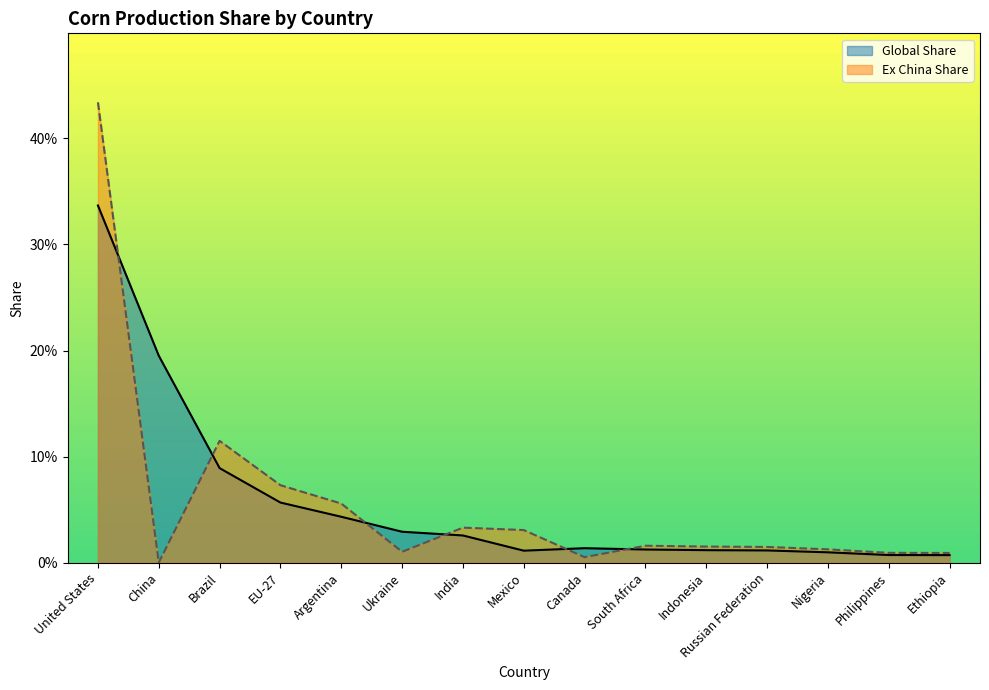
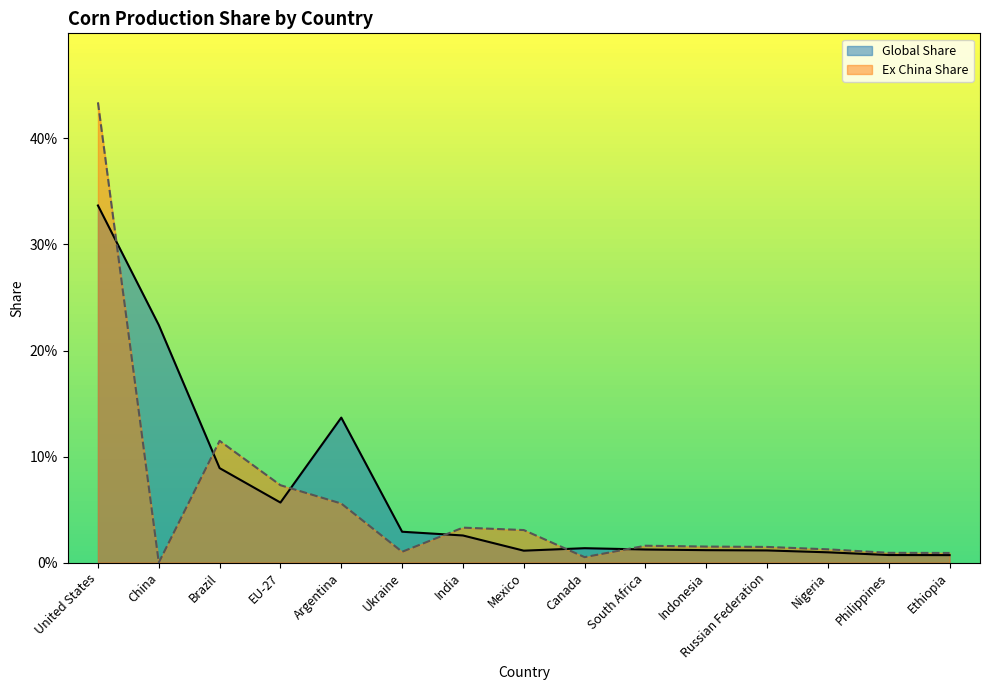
  {
    "Global Share": {
      "United States": "33.7%",
-     "China": "19.5%",
+     "China": "22.4%",
      "Brazil": "8.9%",
      "EU-27": "5.7%",
-     "Argentina": "4.3%",
+     "Argentina": "13.7%",
      "Ukraine": "2.9%",
      "India": "2.6%",
      "Mexico": "1.1%",
      "Canada": "1.4%",
      "South Africa": "1.2%",
      "Indonesia": "1.2%",
      "Russian Federation": "1.1%",
      "Nigeria": "1.0%"
    },
    "Ex China Share": {
      "United States": "43.4%",
      "China": "0.0%",
      "Brazil": "11.5%",
      "EU-27": "7.3%",
      "Argentina": "5.6%",
      "Ukraine": "1.0%",
      "India": "3.3%",
      "Mexico": "3.1%",
      "Canada": "0.5%",
      "South Africa": "1.6%",
      "Indonesia": "1.5%",
      "Russian Federation": "1.5%",
      "Nigeria": "1.3%"
    }
  }
